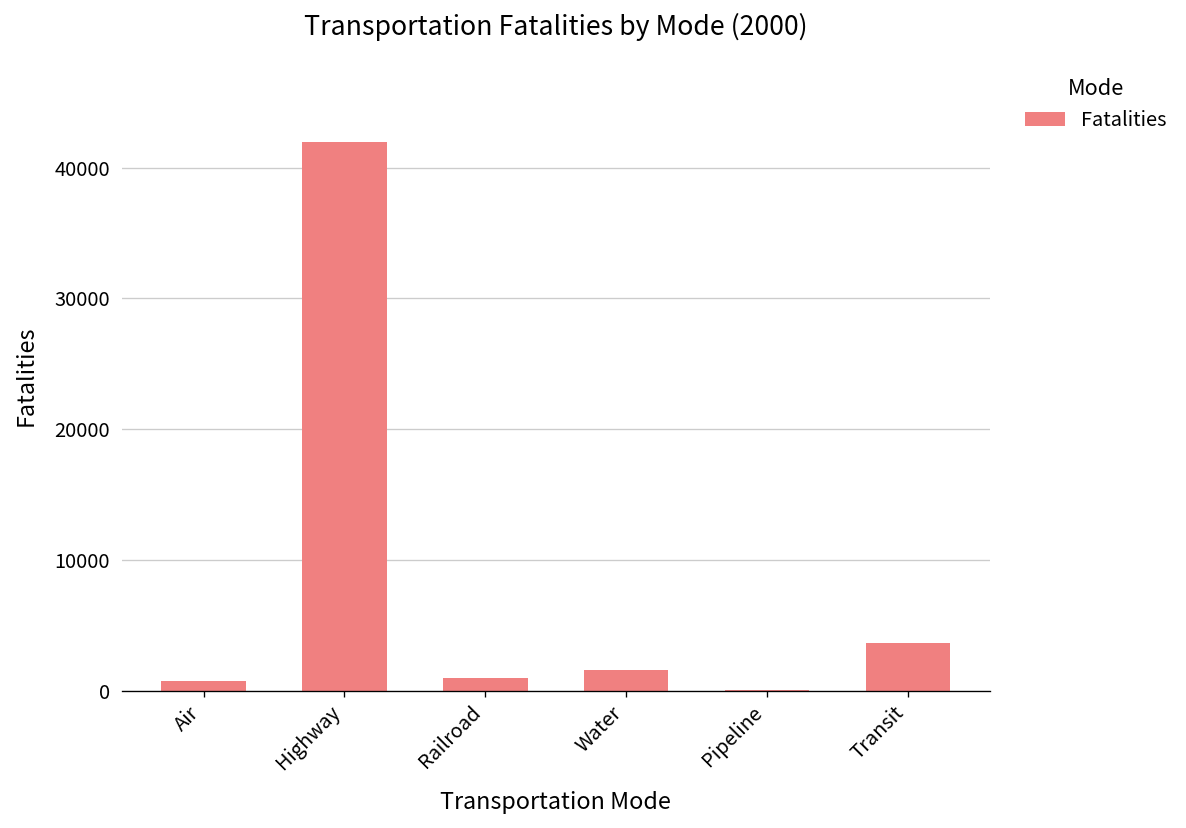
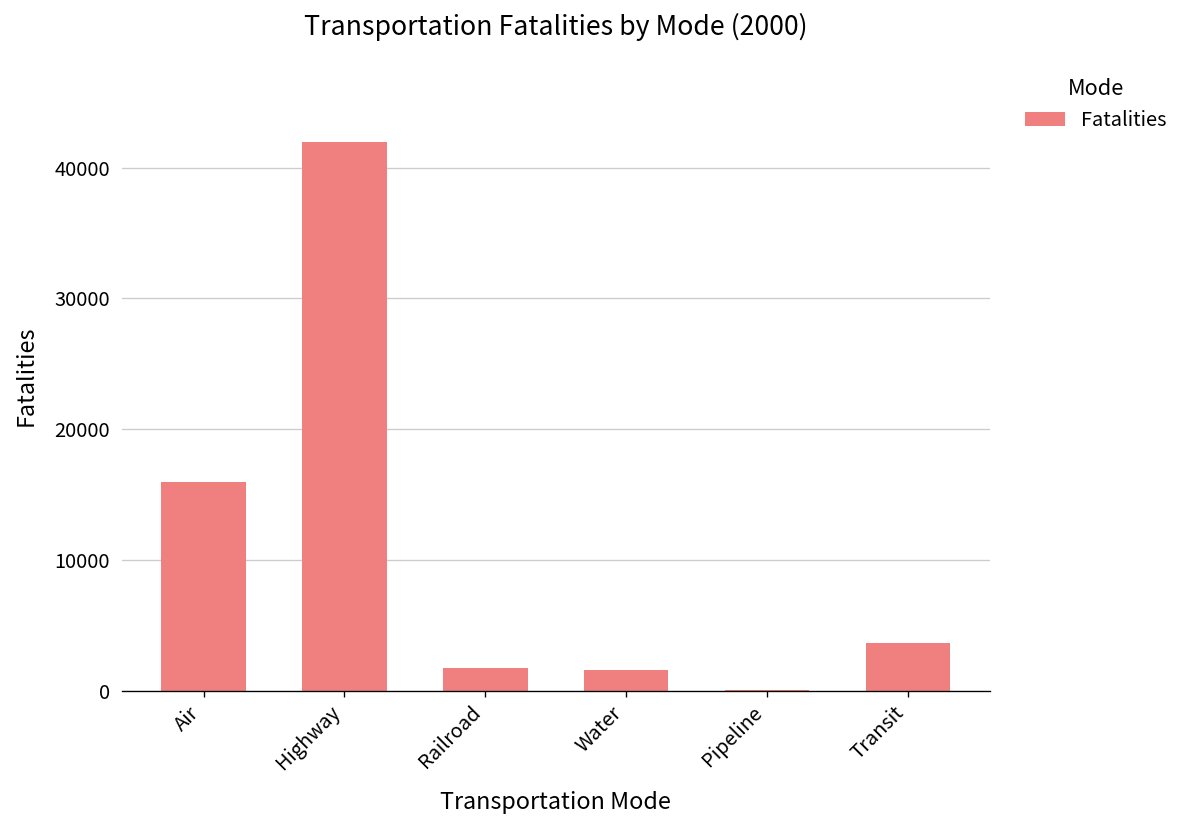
  {
-   "Air": 800,
+   "Air": 16000,
    "Highway": 41900,
-   "Railroad": 900,
+   "Railroad": 1700,
    "Water": 1600,
    "Transit": 3600
  }
